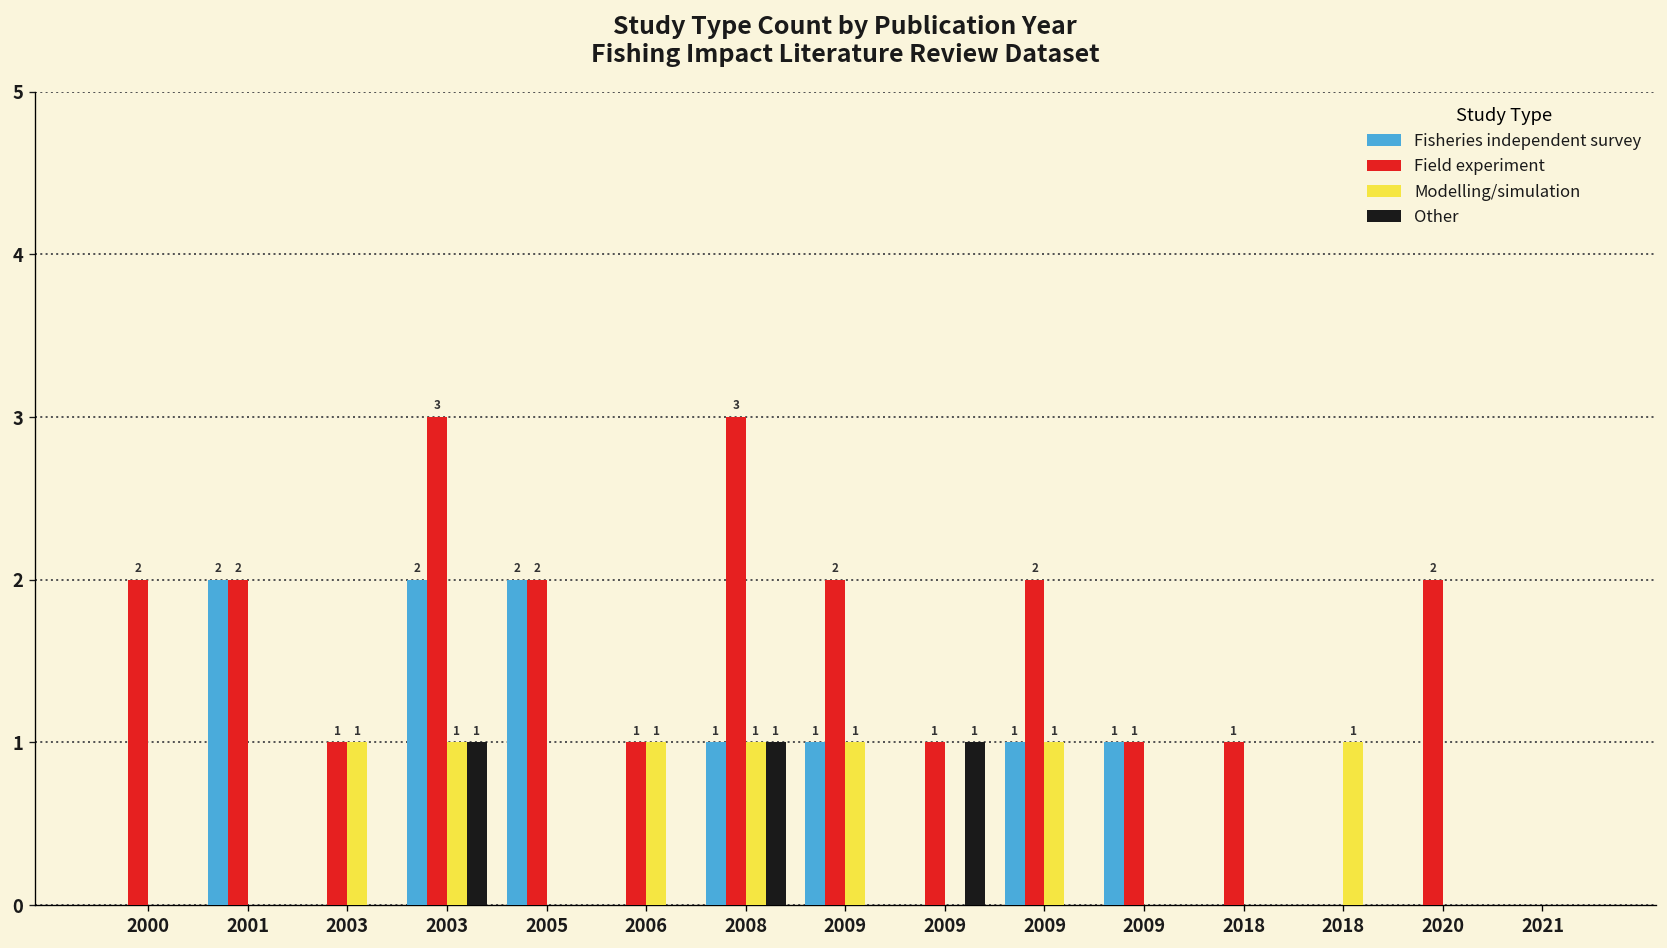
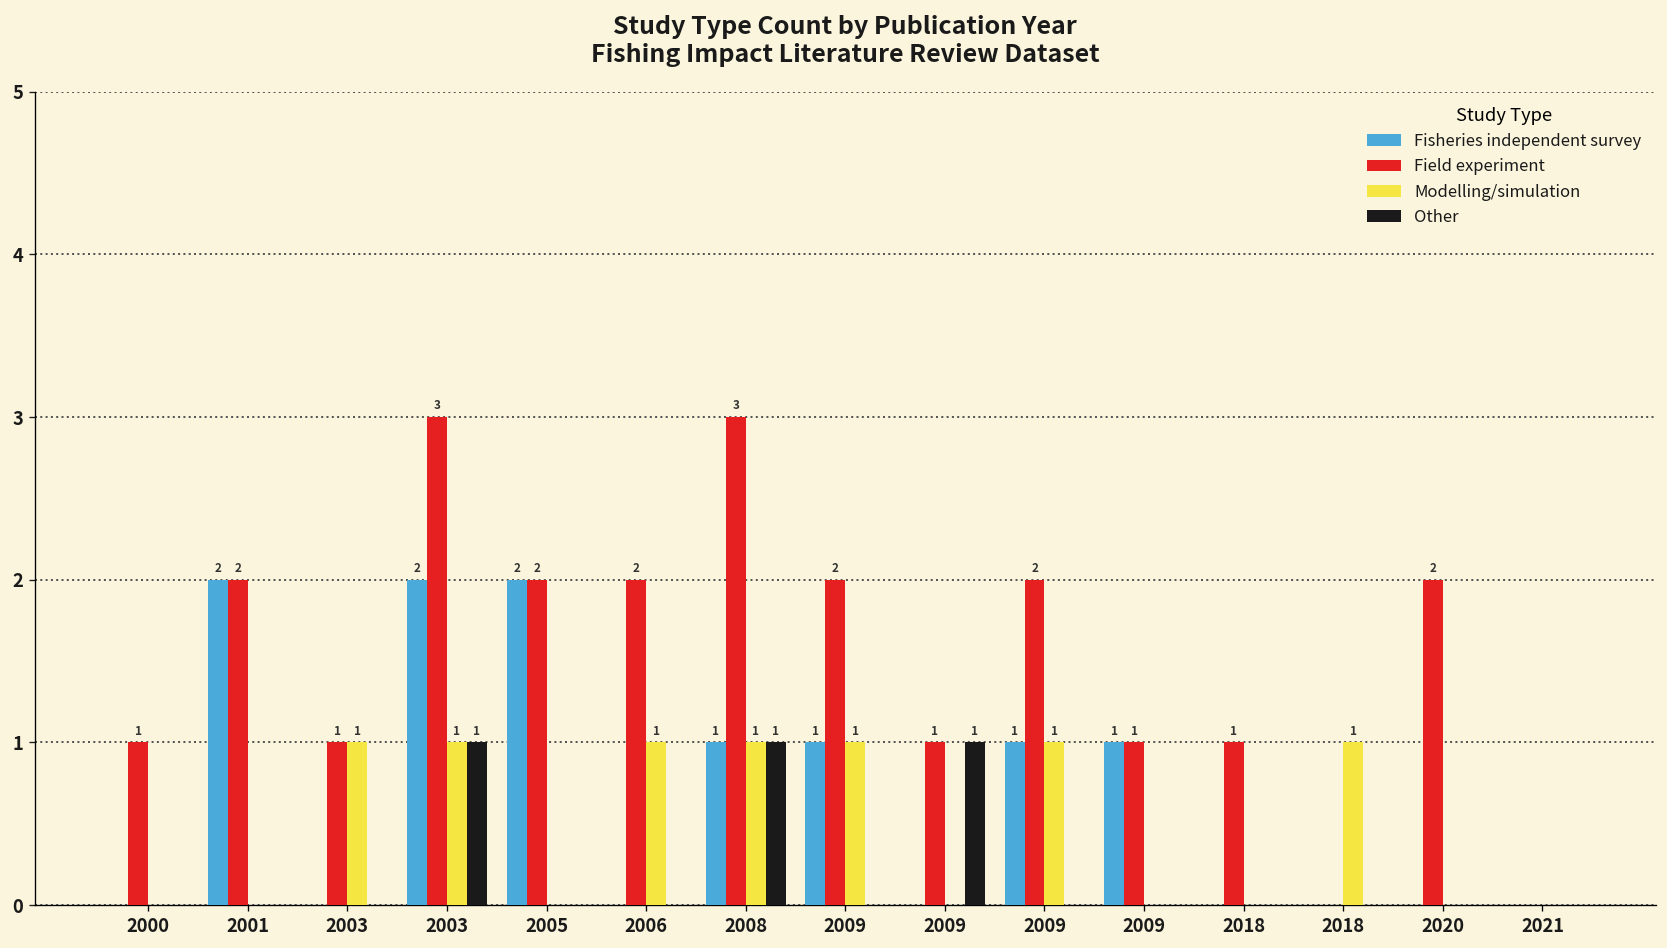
  {
    "Fisheries independent survey": {
      "2001": 2,
      "2005": 2,
      "2008": 1
    },
    "Field experiment": {
-     "2000": 2,
+     "2000": 1,
      "2001": 2,
      "2005": 2,
-     "2006": 1,
+     "2006": 2,
      "2008": 3,
      "2020": 2
    },
    "Modelling/simulation": {
      "2006": 1,
      "2008": 1
    },
    "Other": {
      "2008": 1
    }
  }
